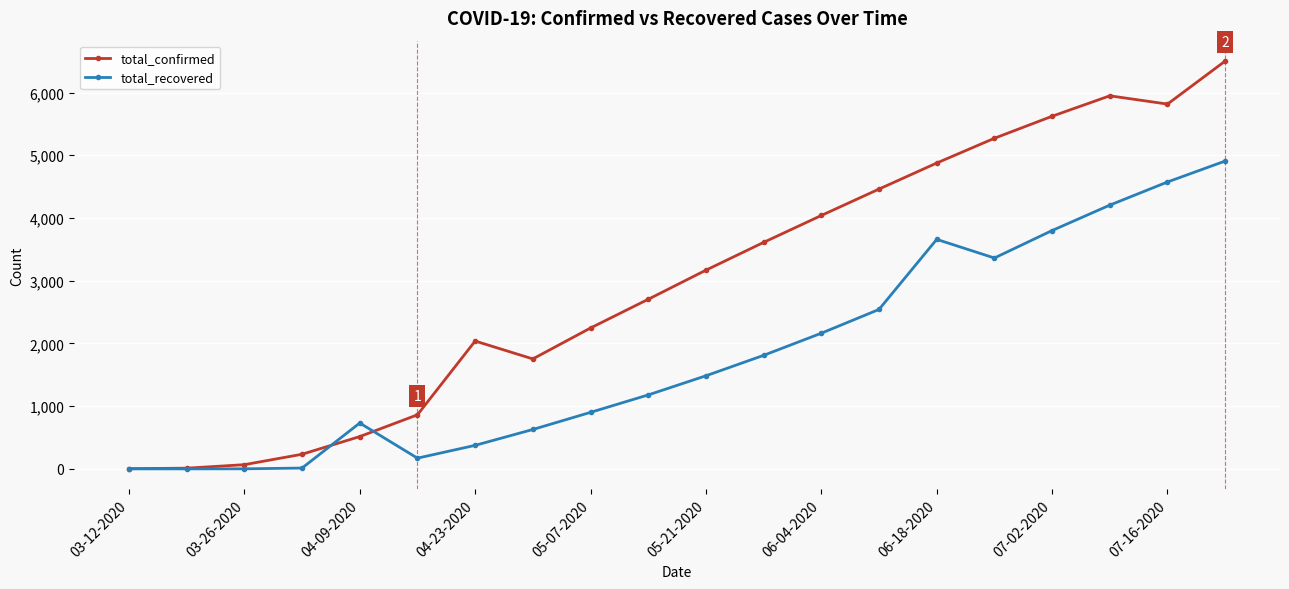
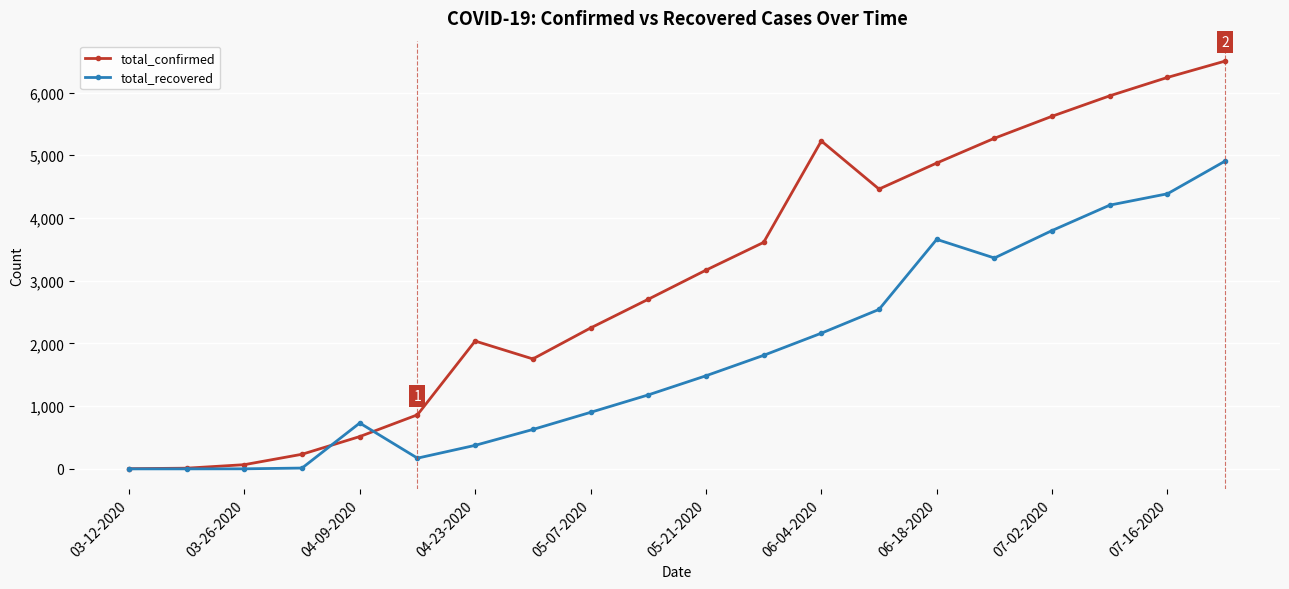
  {
    "total_confirmed": {
      "03-26-2020": "100",
      "04-09-2020": "500",
      "04-23-2020": "2,000",
      "05-07-2020": "2,200",
      "05-21-2020": "3,200",
-     "06-04-2020": "4,000",
+     "06-04-2020": "5,200",
      "06-18-2020": "4,900",
      "07-02-2020": "5,600",
-     "07-16-2020": "5,800"
+     "07-16-2020": "6,200"
    },
    "total_recovered": {
      "03-26-2020": "0",
      "04-09-2020": "700",
      "04-23-2020": "400",
      "05-07-2020": "900",
      "05-21-2020": "1,500",
      "06-04-2020": "2,200",
      "06-18-2020": "3,700",
      "07-02-2020": "3,800",
-     "07-16-2020": "4,600"
+     "07-16-2020": "4,400"
    }
  }
